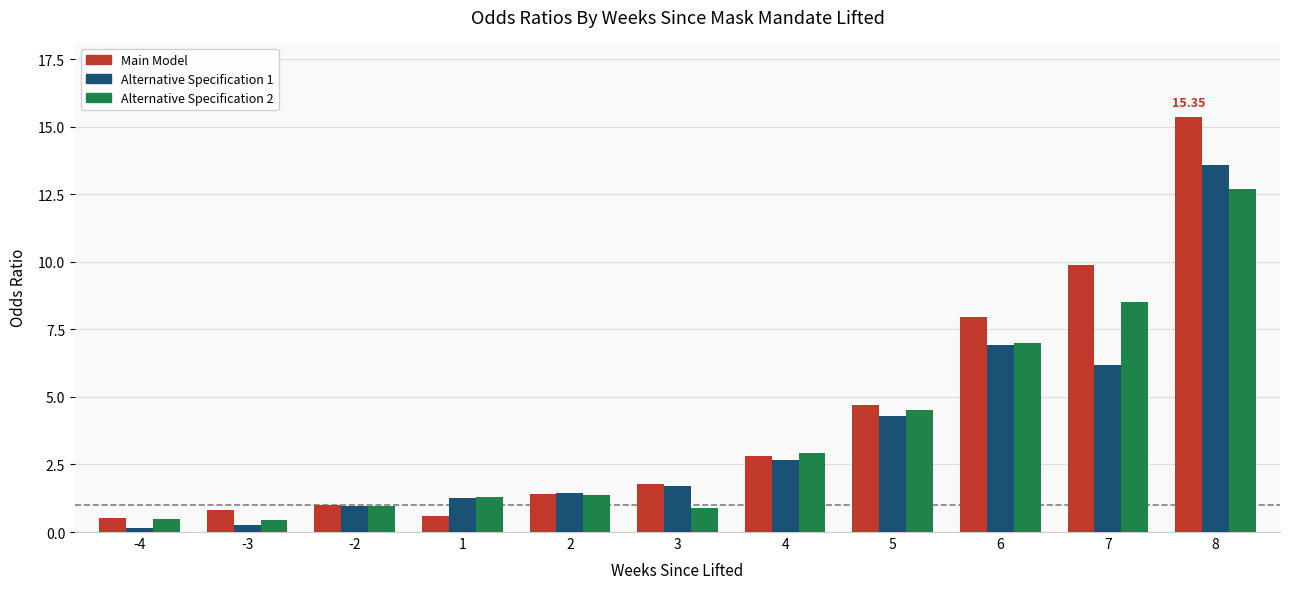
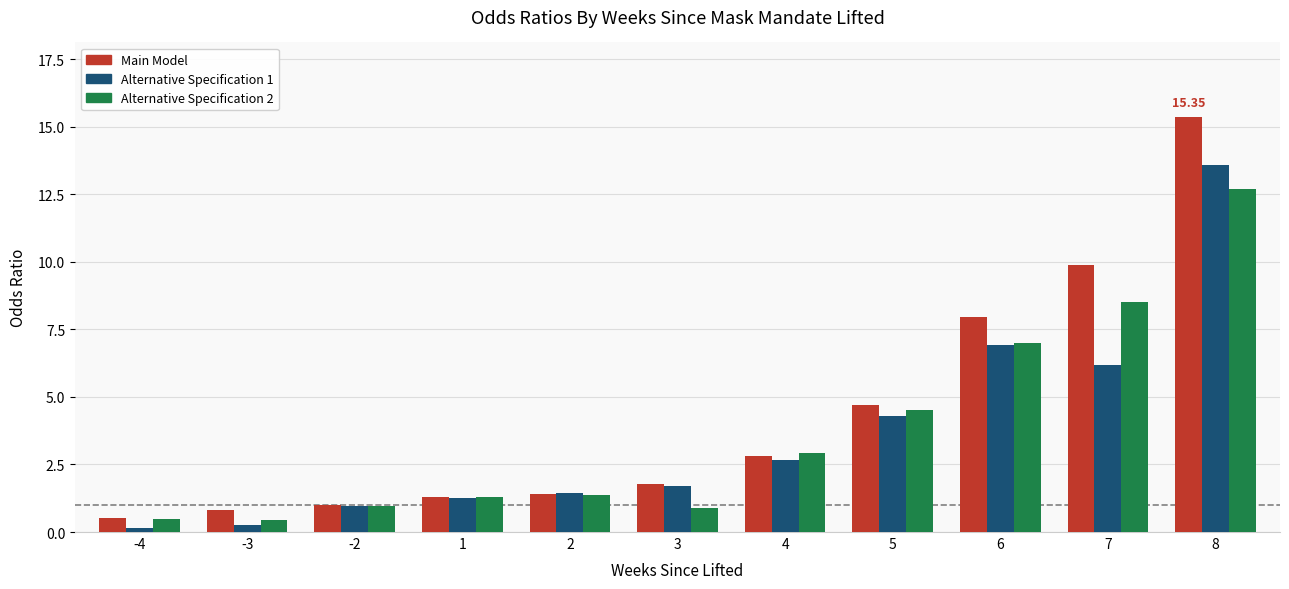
  {
    "Main Model": {
      "-4": 0.5,
      "-3": 0.8,
      "-2": 1.0,
-     "1": 0.6,
+     "1": 1.3,
      "2": 1.4,
      "3": 1.8,
      "4": 2.8,
      "5": 4.7,
      "6": 7.9,
      "7": 9.9
    },
    "Alternative Specification 1": {
      "-4": 0.2,
      "-3": 0.3,
      "-2": 1.0,
      "1": 1.3,
      "2": 1.5,
      "3": 1.7,
      "4": 2.7,
      "5": 4.3,
      "6": 6.9,
      "7": 6.2,
      "8": 13.6
    },
    "Alternative Specification 2": {
      "-4": 0.5,
      "-3": 0.5,
      "-2": 1.0,
      "1": 1.3,
      "2": 1.4,
      "3": 0.9,
      "4": 2.9,
      "5": 4.5,
      "6": 7.0,
      "7": 8.5,
      "8": 12.7
    }
  }
